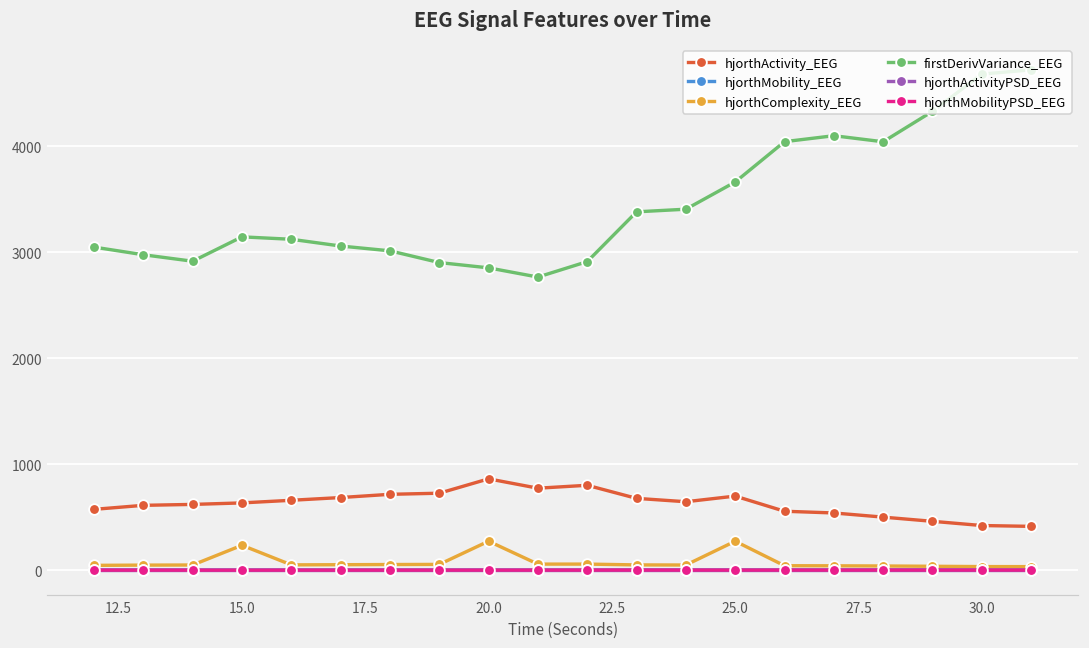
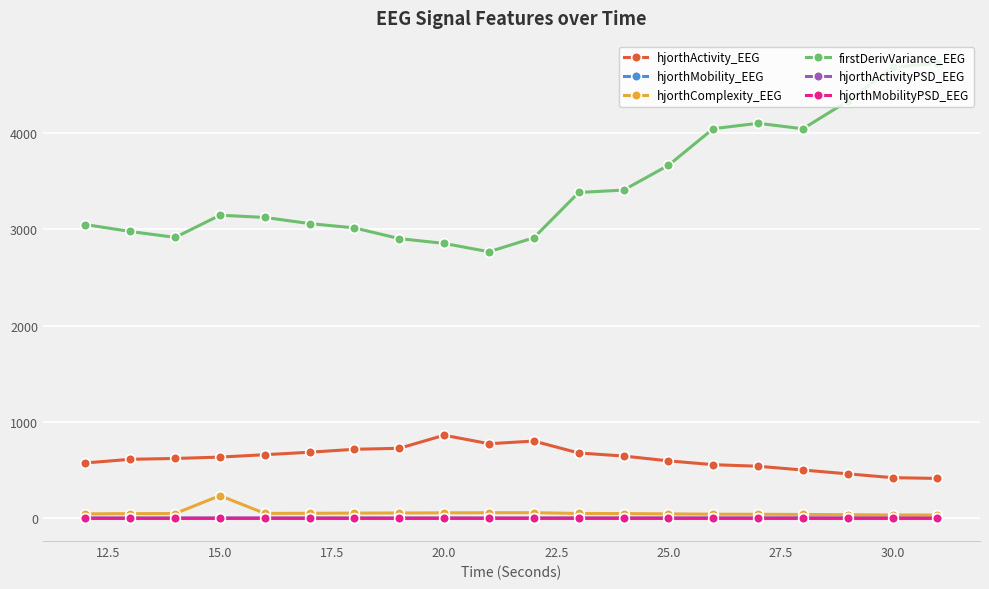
  {
    "hjorthActivity_EEG": {
      "15.0": 600,
      "20.0": 900,
-     "25.0": 700,
+     "25.0": 600,
      "30.0": 400
    },
    "hjorthMobilityPSD_EEG": {
      "15.0": 0,
      "20.0": 0,
      "25.0": 0,
      "30.0": 0
    },
    "hjorthComplexity_EEG": {
      "15.0": 200,
-     "20.0": 300,
-     "25.0": 300,
+     "20.0": 100,
+     "25.0": 0,
      "30.0": 0
    },
    "firstDerivVariance_EEG": {
      "15.0": 3100,
      "20.0": 2900,
      "25.0": 3700
    }
  }
